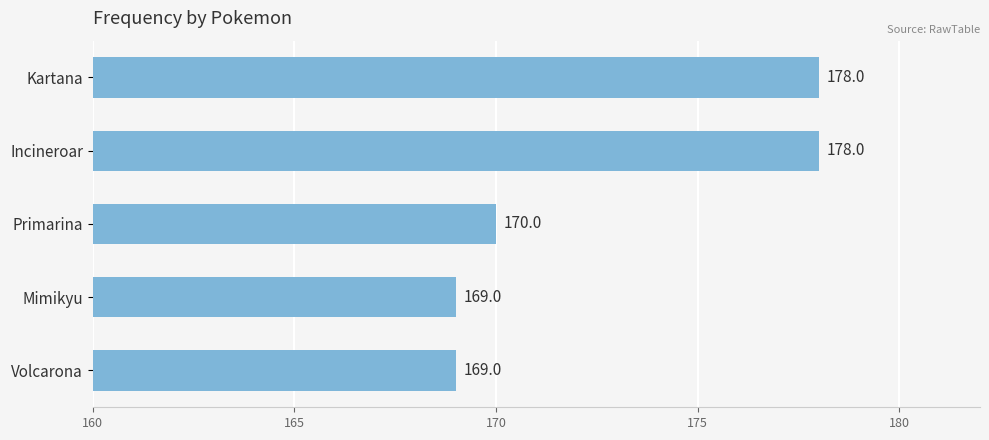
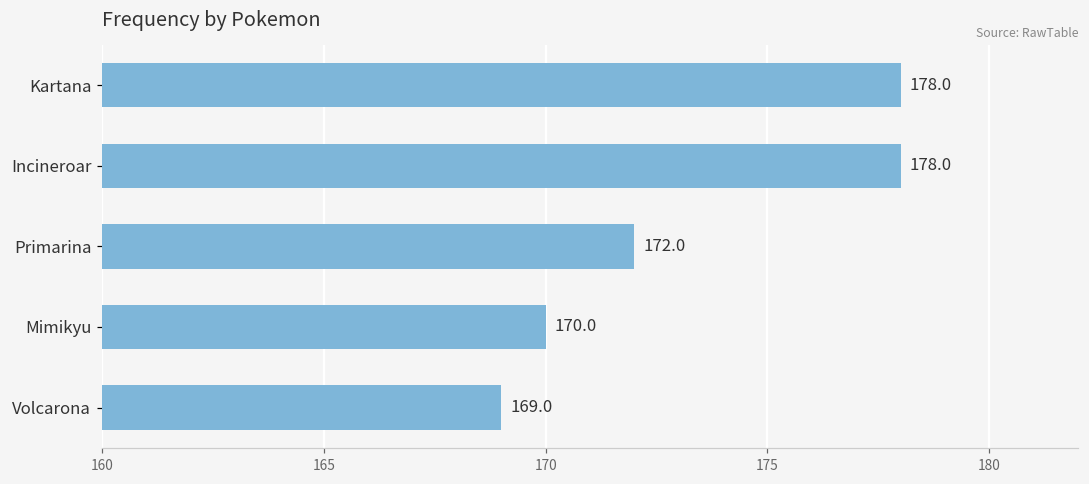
  {
    "Kartana": 178.0,
    "Incineroar": 178.0,
-   "Primarina": 170.0,
-   "Mimikyu": 169.0,
+   "Primarina": 172.0,
+   "Mimikyu": 170.0,
    "Volcarona": 169.0
  }
